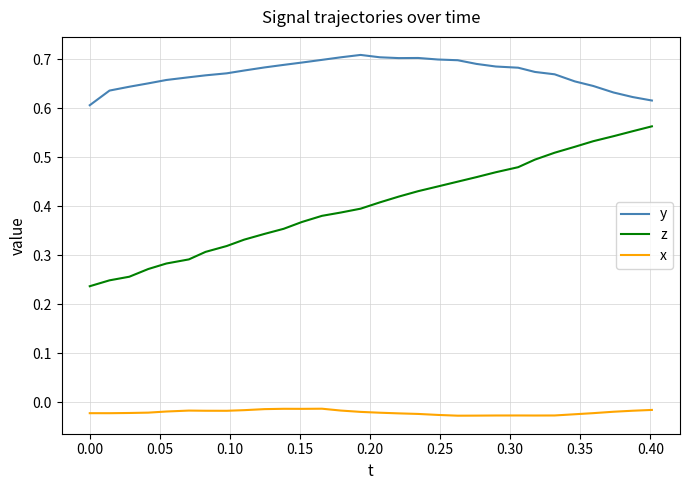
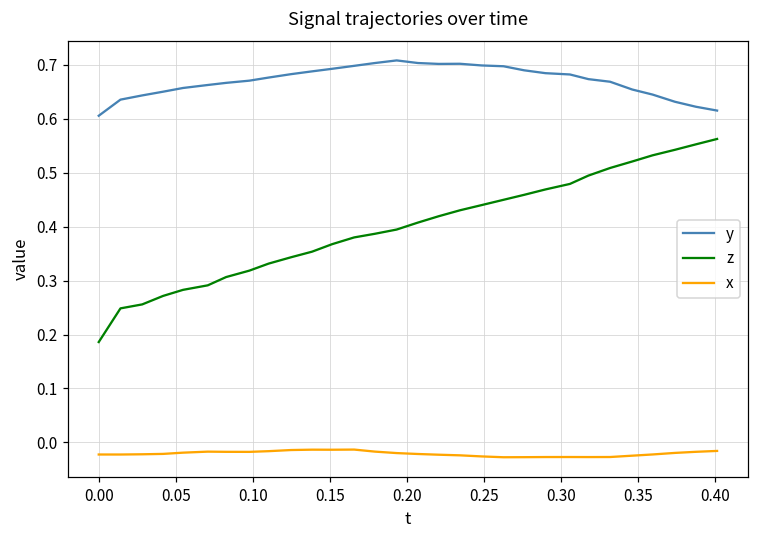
  {
    "y": {
      "0.00": 0.61
    },
    "z": {
-     "0.00": 0.24
+     "0.00": 0.19
    },
    "x": {
      "0.00": -0.02
    }
  }
